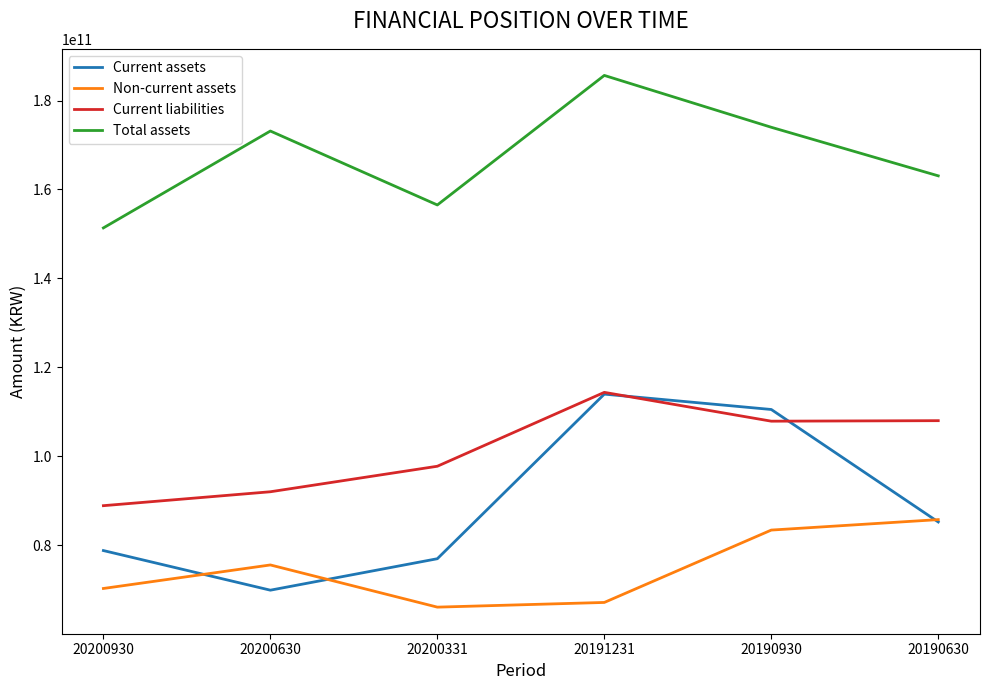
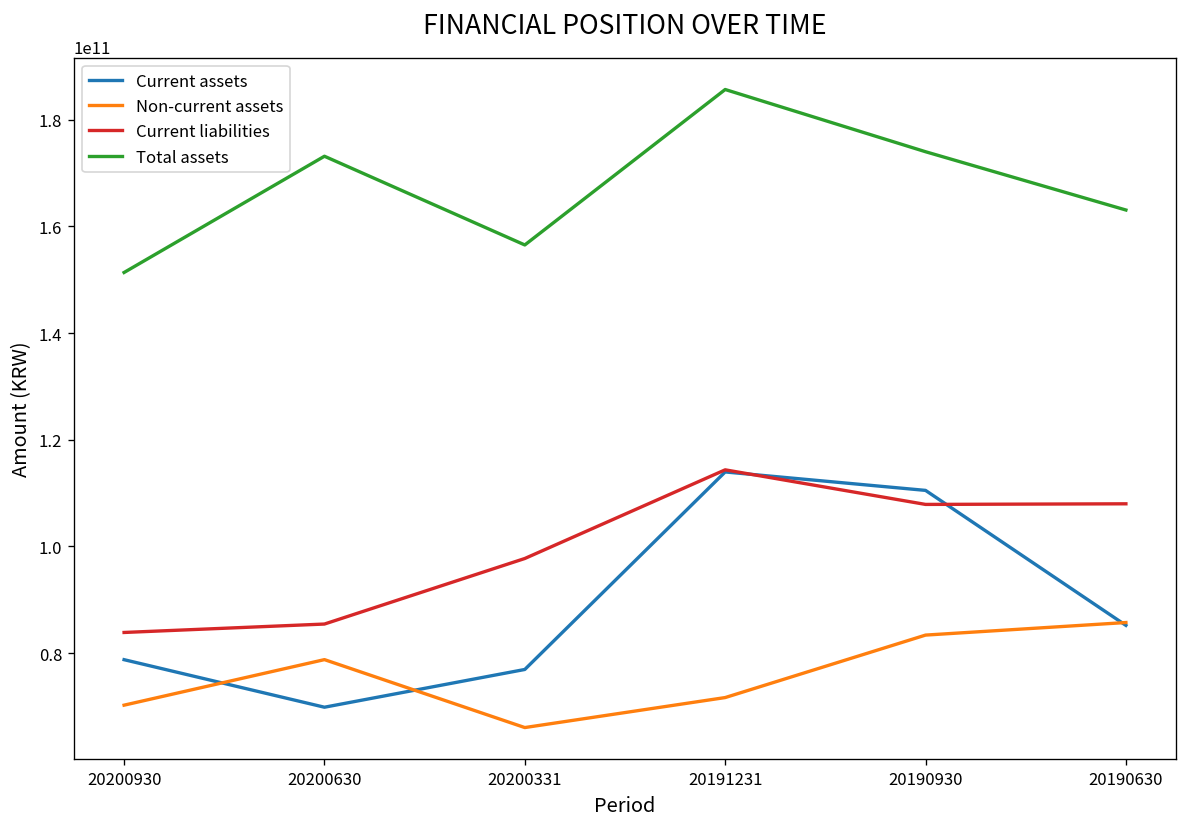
  {
    "Current assets": {
      "20200930": 79000000000,
      "20200630": 70000000000,
      "20200331": 77000000000,
      "20190930": 111000000000
    },
    "Non-current assets": {
      "20200930": 70000000000,
-     "20200630": 76000000000,
+     "20200630": 79000000000,
      "20200331": 66000000000,
-     "20191231": 67000000000,
+     "20191231": 72000000000,
      "20190930": 83000000000
    },
    "Current liabilities": {
-     "20200930": 89000000000,
-     "20200630": 92000000000,
+     "20200930": 84000000000,
+     "20200630": 85000000000,
      "20200331": 98000000000,
      "20190930": 108000000000,
      "20190630": 108000000000
    },
    "Total assets": {
      "20200930": 151000000000,
      "20200630": 173000000000,
      "20200331": 157000000000,
      "20191231": 186000000000,
      "20190930": 174000000000,
      "20190630": 163000000000
    }
  }
